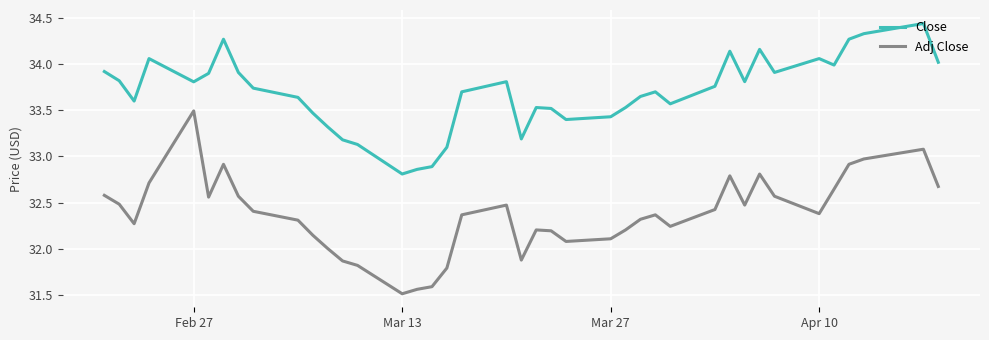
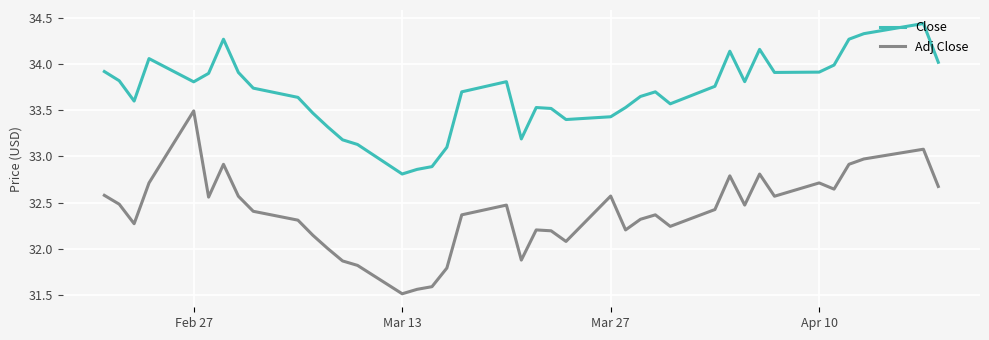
  {
    "Close": {
      "Feb 27": 33.8,
      "Mar 13": 32.8,
      "Mar 27": 33.4,
-     "Apr 10": 34.1
+     "Apr 10": 33.9
    },
    "Adj Close": {
      "Feb 27": 33.5,
      "Mar 13": 31.5,
-     "Mar 27": 32.1,
-     "Apr 10": 32.4
+     "Mar 27": 32.6,
+     "Apr 10": 32.7
    }
  }
